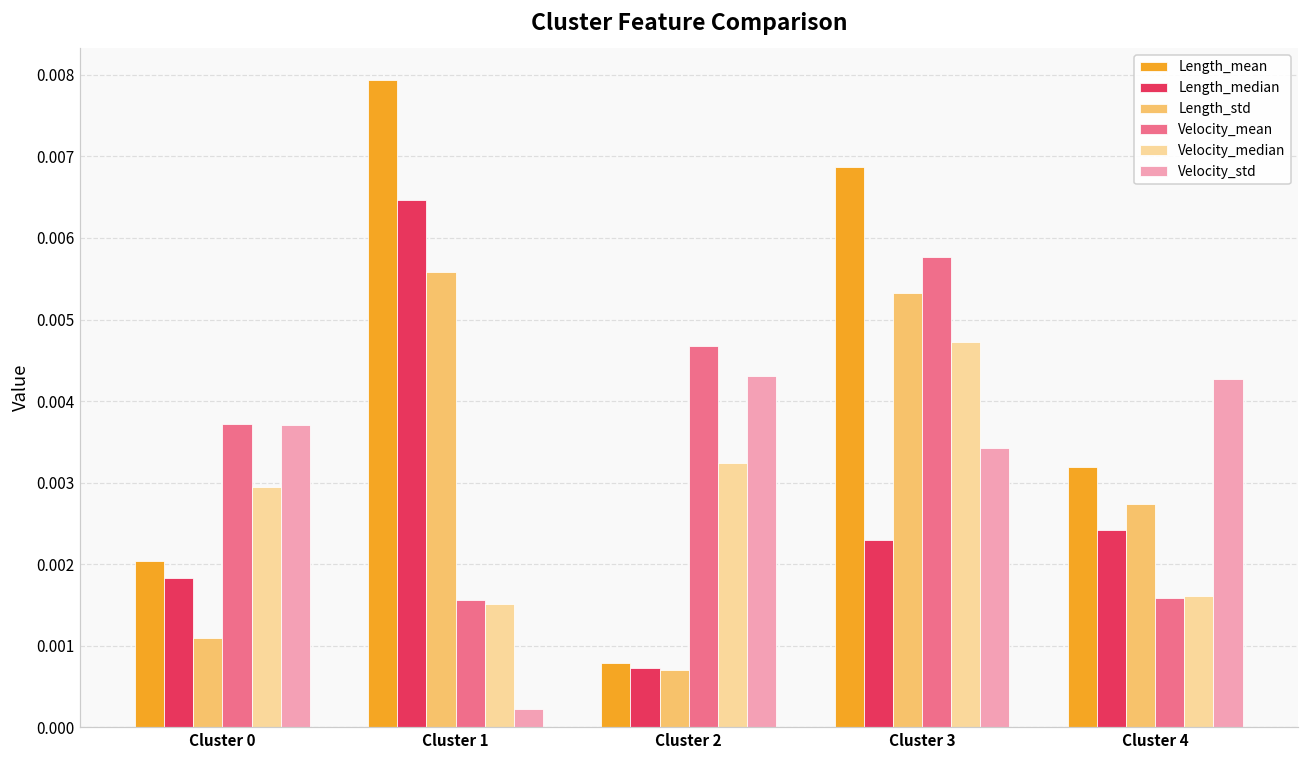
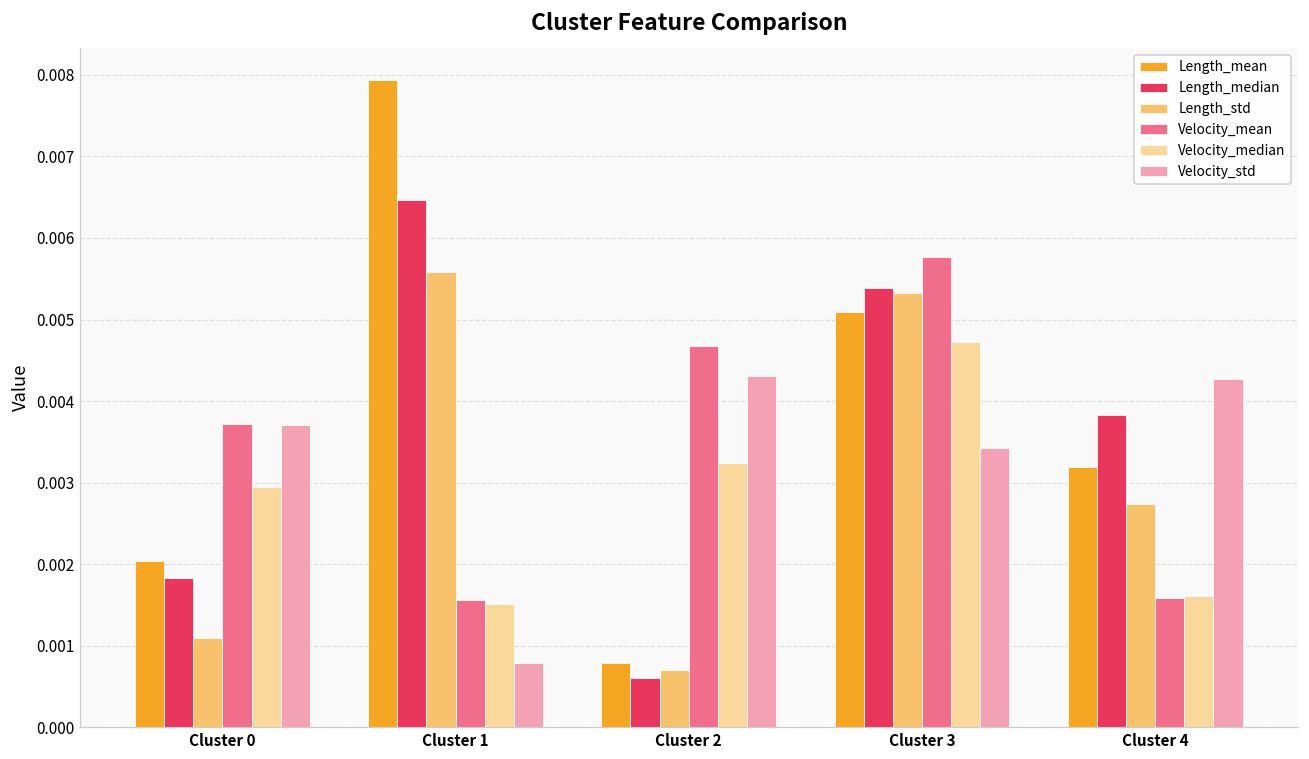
  {
    "Length_mean": {
      "Cluster 0": 0.0020,
      "Cluster 1": 0.0079,
      "Cluster 2": 0.0008,
-     "Cluster 3": 0.0069,
+     "Cluster 3": 0.0051,
      "Cluster 4": 0.0032
    },
    "Length_median": {
      "Cluster 0": 0.0018,
      "Cluster 1": 0.0065,
-     "Cluster 2": 0.0007,
-     "Cluster 3": 0.0023,
-     "Cluster 4": 0.0024
+     "Cluster 2": 0.0006,
+     "Cluster 3": 0.0054,
+     "Cluster 4": 0.0038
    },
    "Velocity_mean": {
      "Cluster 0": 0.0037,
      "Cluster 1": 0.0016,
      "Cluster 2": 0.0047,
      "Cluster 3": 0.0058,
      "Cluster 4": 0.0016
    },
    "Velocity_std": {
      "Cluster 0": 0.0037,
-     "Cluster 1": 0.0002,
+     "Cluster 1": 0.0008,
      "Cluster 2": 0.0043,
      "Cluster 3": 0.0034,
      "Cluster 4": 0.0043
    }
  }
